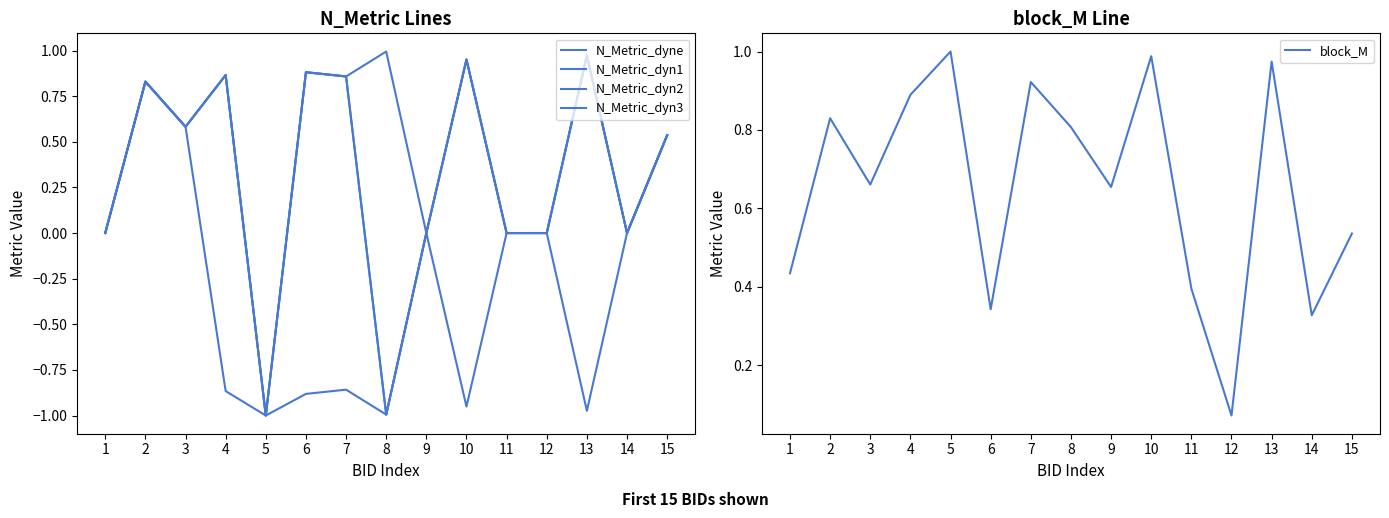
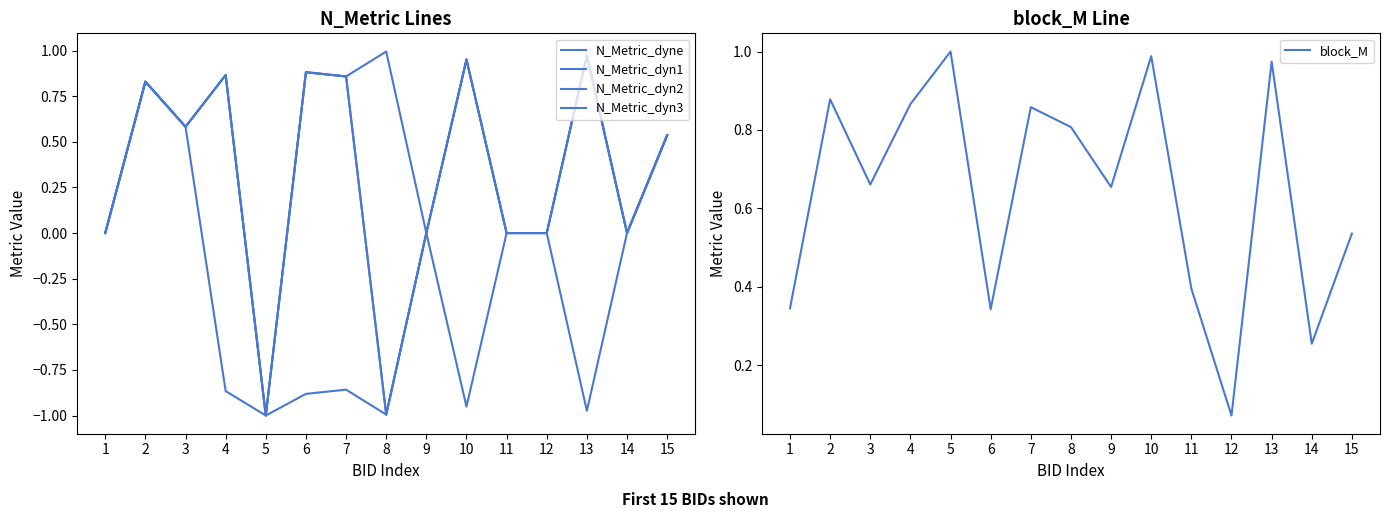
  {
    "block_M Line": {
-     "1": 0.43,
-     "2": 0.83,
+     "1": 0.35,
+     "2": 0.88,
      "3": 0.66,
-     "4": 0.89,
+     "4": 0.87,
      "5": 1.00,
      "6": 0.34,
-     "7": 0.92,
+     "7": 0.86,
      "8": 0.81,
      "9": 0.65,
      "10": 0.99,
      "11": 0.40,
      "12": 0.07,
      "13": 0.97,
-     "14": 0.33,
+     "14": 0.26,
      "15": 0.54
    }
  }
